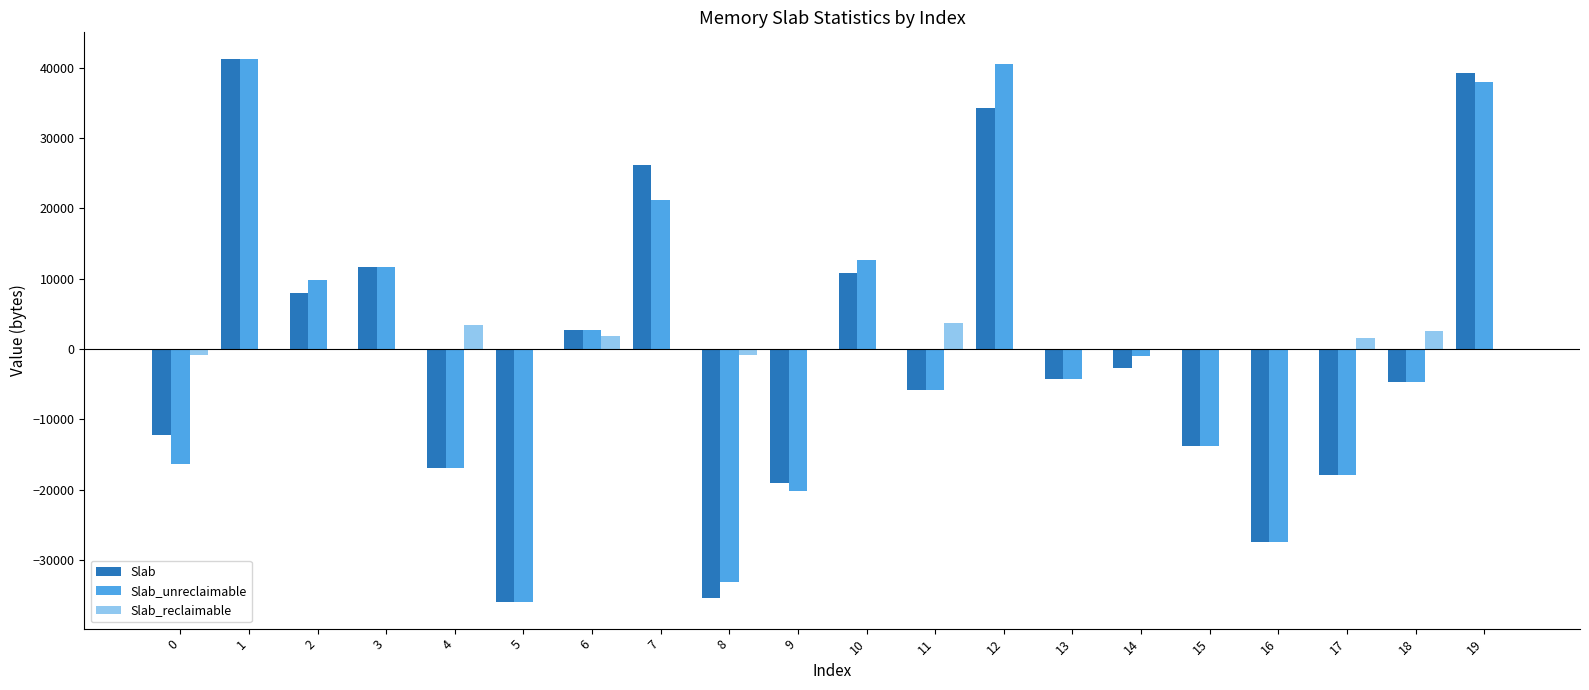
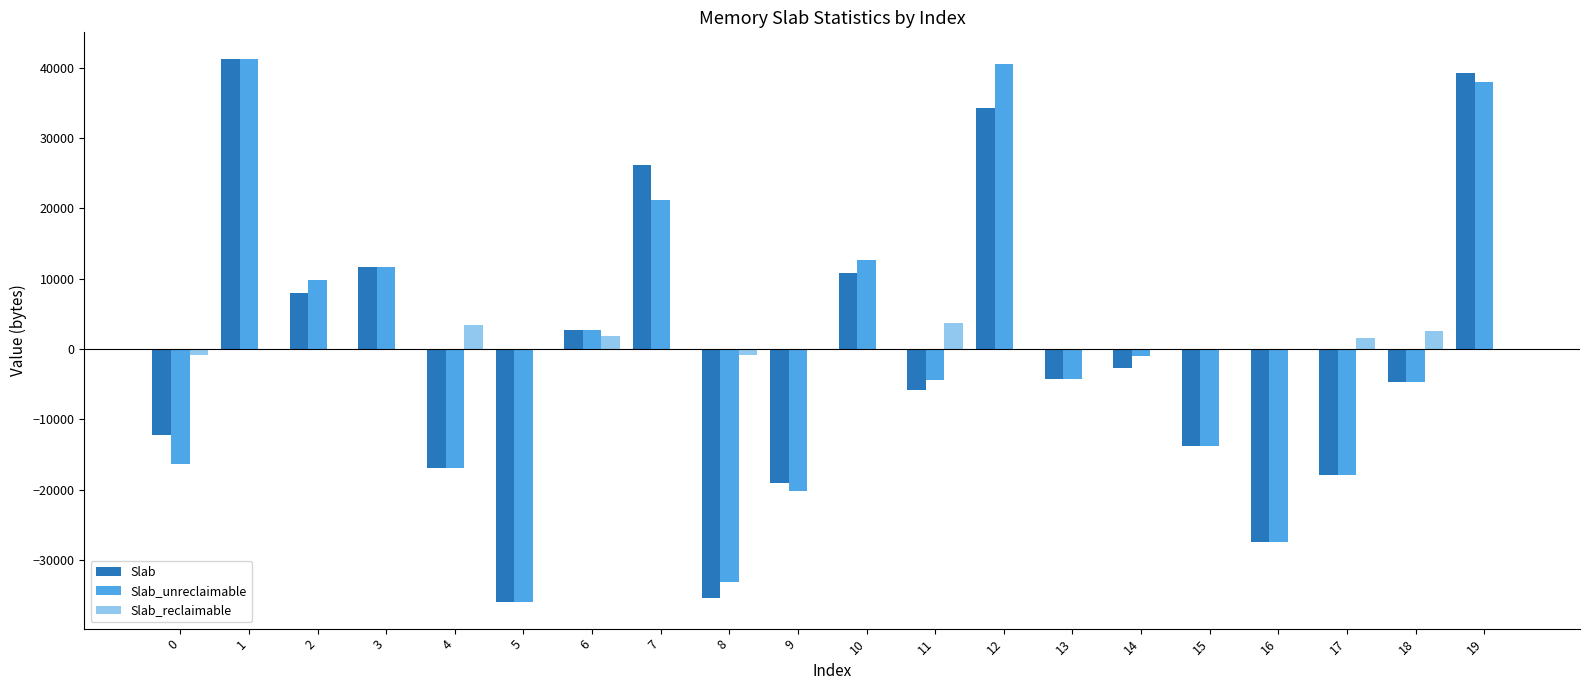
  {
    "Slab": {
      "0": -12000,
      "1": 41000,
      "2": 8000,
      "3": 12000,
      "4": -17000,
      "5": -36000,
      "6": 3000,
      "7": 26000,
      "8": -35000,
      "9": -19000,
      "10": 11000,
      "11": -6000,
      "12": 34000,
      "13": -4000,
      "14": -3000,
      "15": -14000,
      "16": -27000,
      "17": -18000,
      "18": -5000,
      "19": 39000
    },
    "Slab_unreclaimable": {
      "0": -16000,
      "1": 41000,
      "2": 10000,
      "3": 12000,
      "4": -17000,
      "5": -36000,
      "6": 3000,
      "7": 21000,
      "8": -33000,
      "9": -20000,
      "10": 13000,
-     "11": -6000,
+     "11": -4000,
      "12": 41000,
      "13": -4000,
      "14": -1000,
      "15": -14000,
      "16": -27000,
      "17": -18000,
      "18": -5000,
      "19": 38000
    },
    "Slab_reclaimable": {
      "0": -1000,
      "1": 0,
      "2": 0,
      "3": 0,
      "4": 3000,
      "5": 0,
      "6": 2000,
      "7": 0,
      "8": -1000,
      "9": 0,
      "10": 0,
      "11": 4000,
      "12": 0,
      "13": 0,
      "14": 0,
      "15": 0,
      "16": 0,
      "17": 2000,
      "18": 3000,
      "19": 0
    }
  }
